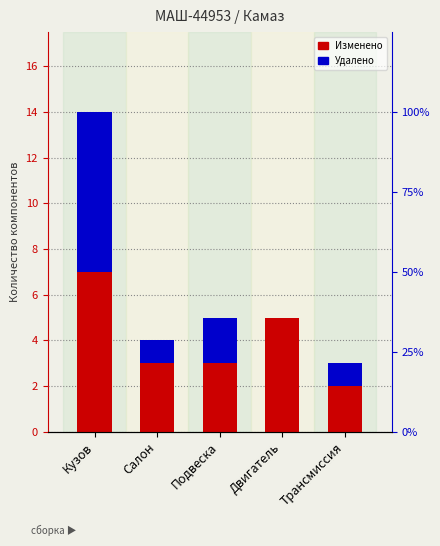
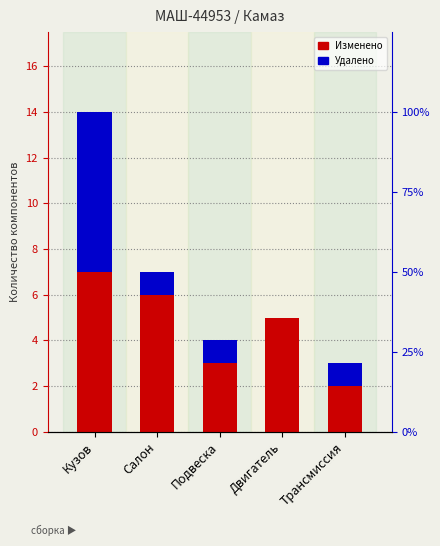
  {
    "Изменено": {
      "Кузов": 7,
-     "Салон": 3,
+     "Салон": 6,
      "Подвеска": 3,
      "Двигатель": 5,
      "Трансмиссия": 2
    },
    "Удалено": {
      "Кузов": 7,
      "Салон": 1,
-     "Подвеска": 2,
+     "Подвеска": 1,
      "Двигатель": 0,
      "Трансмиссия": 1
    }
  }
